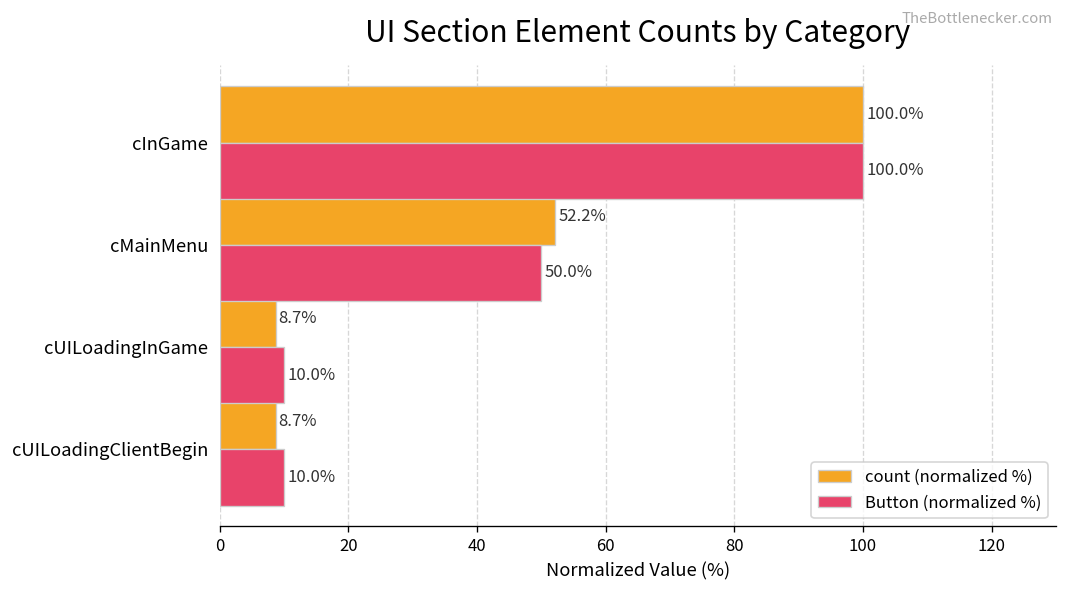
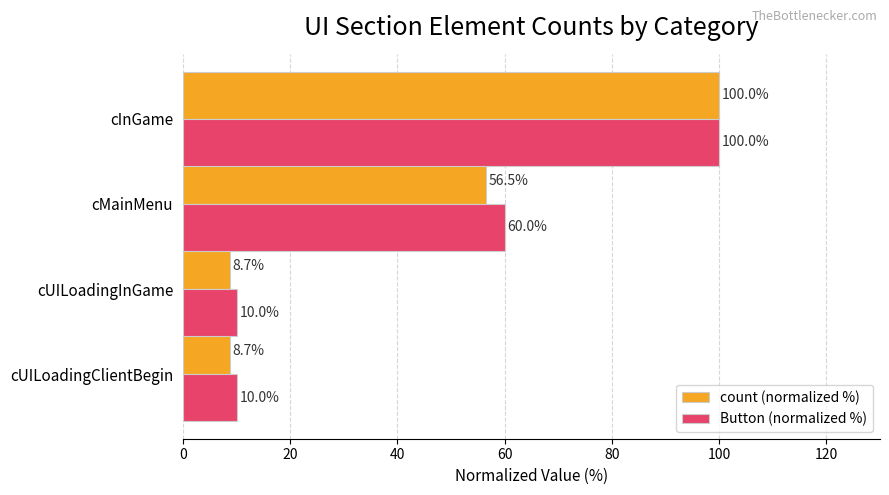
  {
    "count (normalized %)": {
      "cInGame": "100.0%",
-     "cMainMenu": "52.2%",
+     "cMainMenu": "56.5%",
      "cUILoadingInGame": "8.7%",
      "cUILoadingClientBegin": "8.7%"
    },
    "Button (normalized %)": {
      "cInGame": "100.0%",
-     "cMainMenu": "50.0%",
+     "cMainMenu": "60.0%",
      "cUILoadingInGame": "10.0%",
      "cUILoadingClientBegin": "10.0%"
    }
  }
